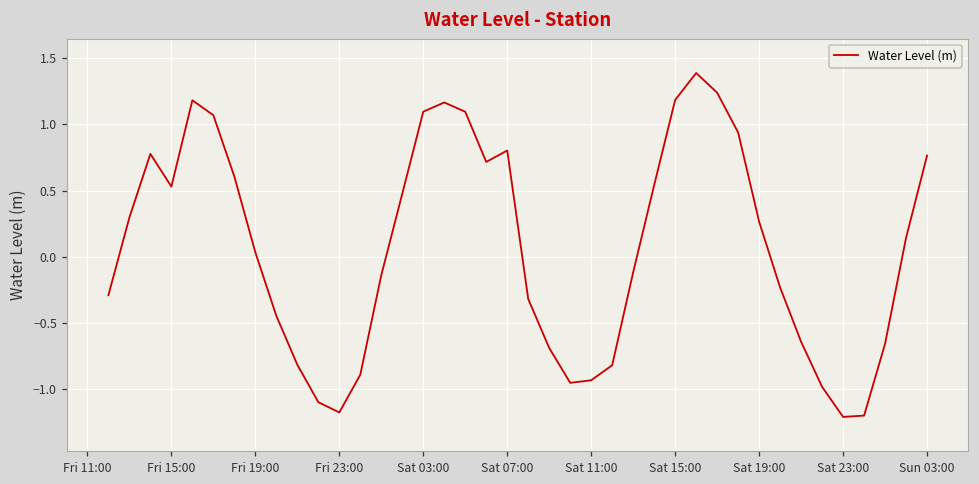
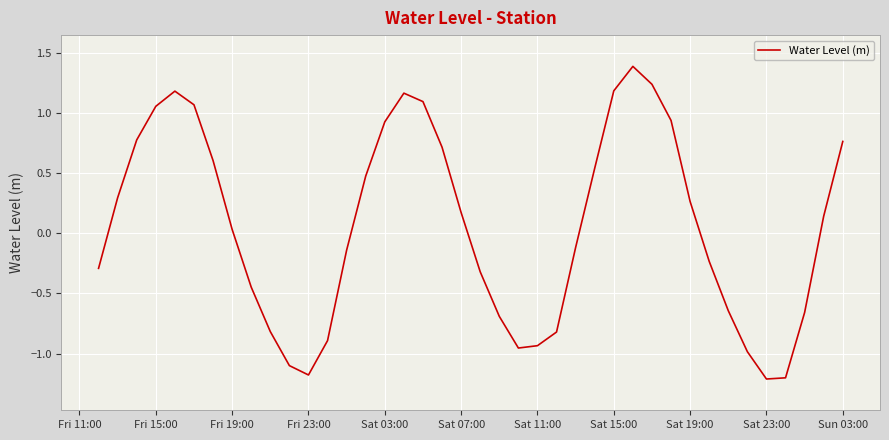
  {
-   "Fri 15:00": 0.53,
+   "Fri 15:00": 1.06,
    "Fri 19:00": 0.03,
    "Fri 23:00": -1.18,
-   "Sat 03:00": 1.10,
-   "Sat 07:00": 0.80,
+   "Sat 03:00": 0.93,
+   "Sat 07:00": 0.17,
    "Sat 11:00": -0.93,
    "Sat 15:00": 1.19,
    "Sat 19:00": 0.26,
    "Sat 23:00": -1.21,
    "Sun 03:00": 0.76
  }
